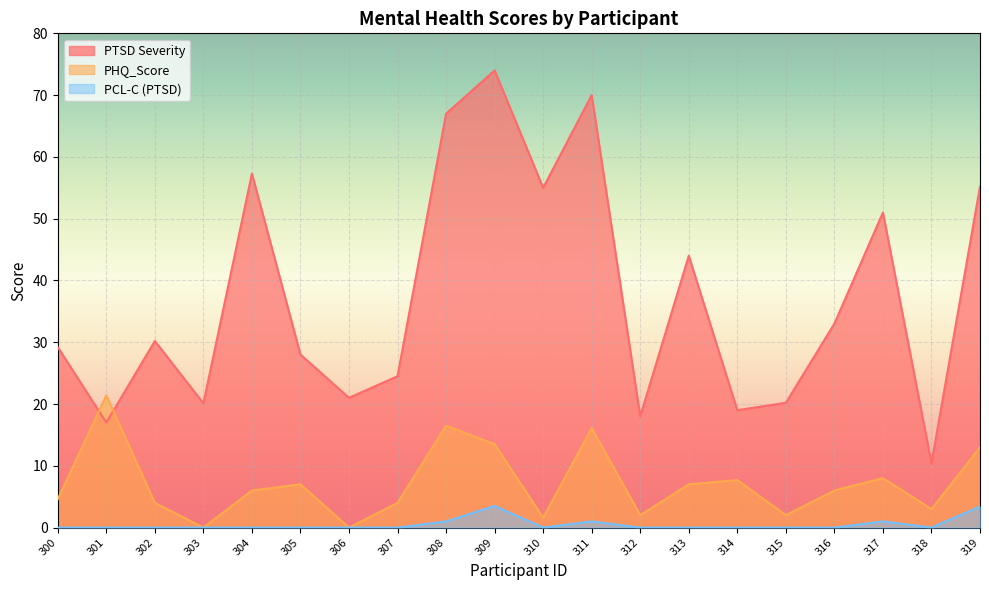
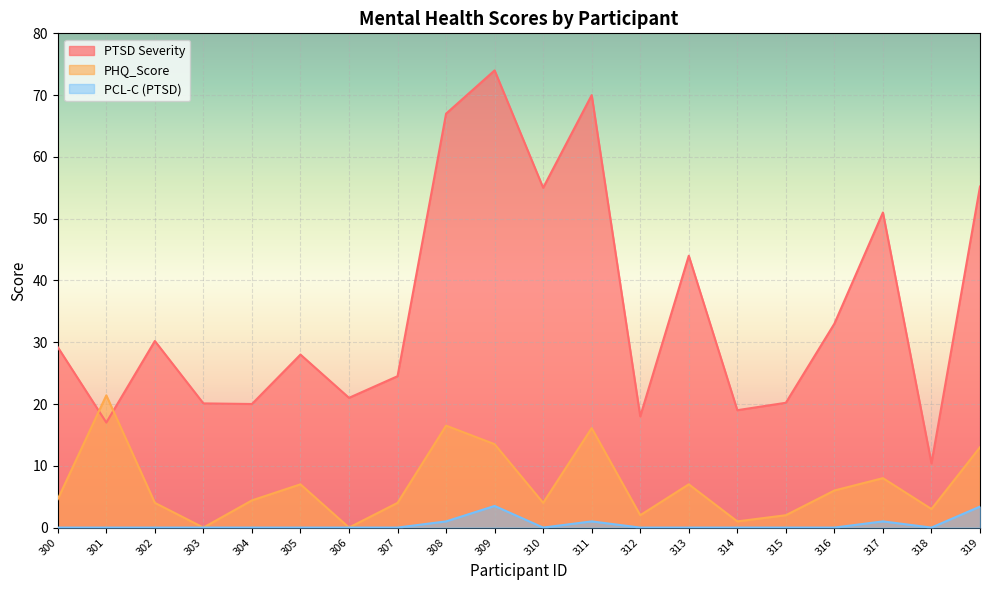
  {
    "PTSD Severity": {
      "300": 29,
      "301": 17,
      "302": 30,
      "303": 20,
-     "304": 57,
+     "304": 20,
      "305": 28,
      "306": 21,
      "307": 25,
      "308": 67,
      "309": 74,
      "310": 55,
      "311": 70,
      "312": 18,
      "313": 44,
      "314": 19,
      "315": 20,
      "316": 33,
      "317": 51,
      "318": 10,
      "319": 55
    },
    "PHQ_Score": {
      "300": 5,
      "301": 21,
      "302": 4,
-     "304": 6,
+     "304": 4,
      "305": 7,
      "307": 4,
      "308": 17,
      "309": 14,
-     "310": 2,
+     "310": 4,
      "311": 16,
      "312": 2,
      "313": 7,
-     "314": 8,
+     "314": 1,
      "315": 2,
      "316": 6,
      "317": 8,
      "318": 3,
      "319": 13
    },
    "PCL-C (PTSD)": {
      "300": 0,
      "301": 0,
      "302": 0,
      "304": 0,
      "305": 0,
      "307": 0,
      "308": 1,
      "309": 4,
      "310": 0,
      "311": 1,
      "312": 0,
      "313": 0,
      "314": 0,
      "315": 0,
      "316": 0,
      "317": 1,
      "318": 0,
      "319": 3
    }
  }
